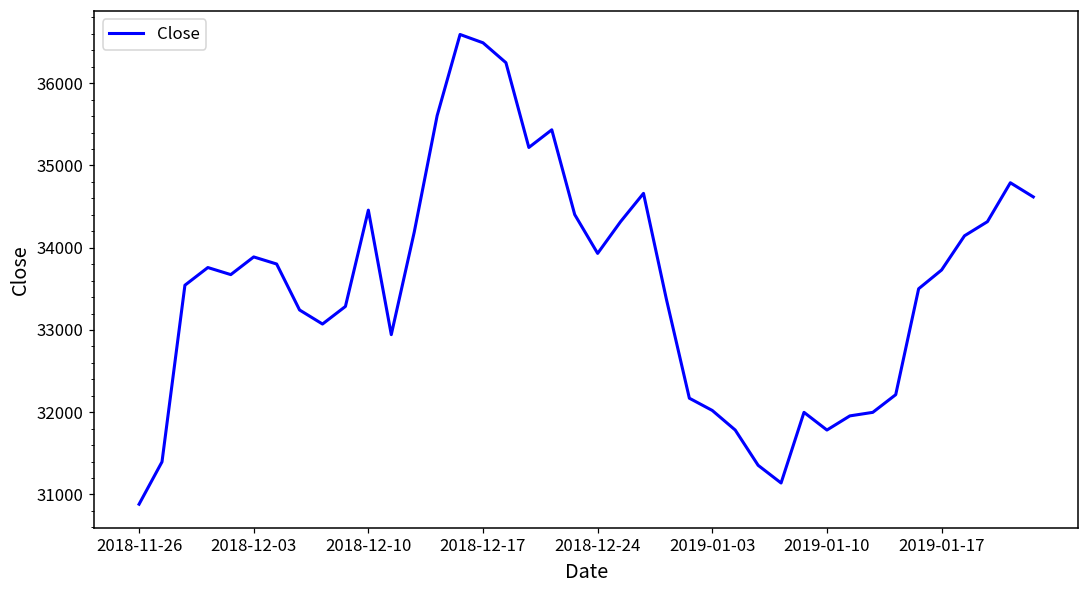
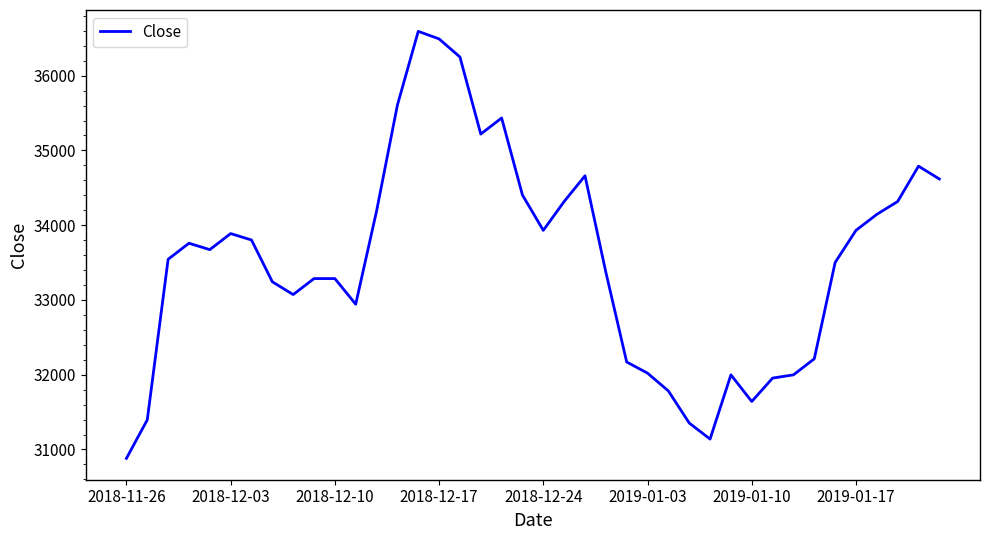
  {
    "2018-11-26": 30900,
    "2018-12-03": 33900,
-   "2018-12-10": 34500,
+   "2018-12-10": 33300,
    "2018-12-17": 36500,
    "2018-12-24": 33900,
    "2019-01-03": 32000,
-   "2019-01-10": 31800,
-   "2019-01-17": 33700
+   "2019-01-10": 31600,
+   "2019-01-17": 33900
  }
